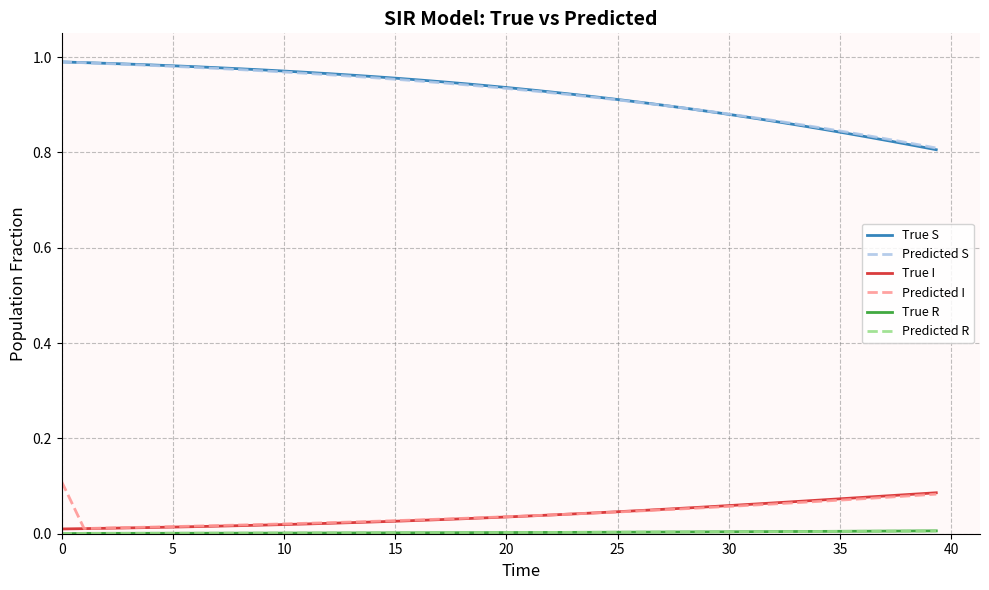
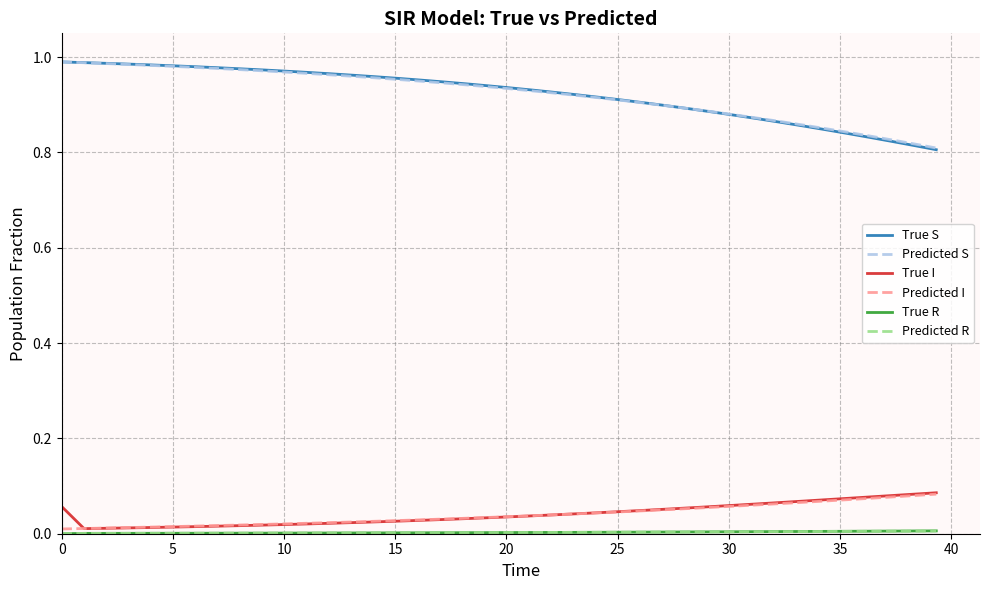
  {
    "True I": {
-     "0": 0.01
+     "0": 0.06
    },
    "Predicted I": {
-     "0": 0.11
+     "0": 0.01
    }
  }
